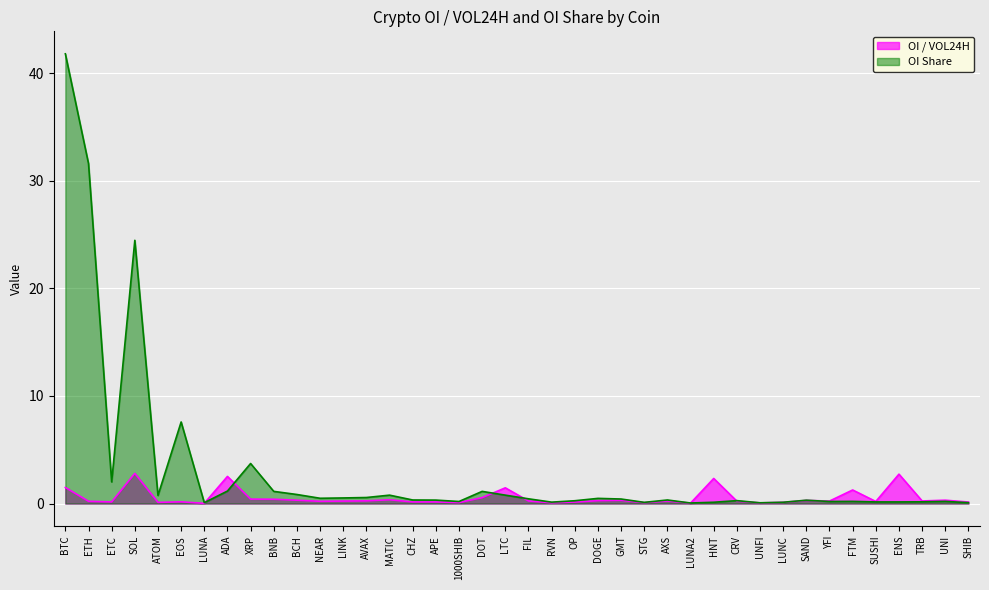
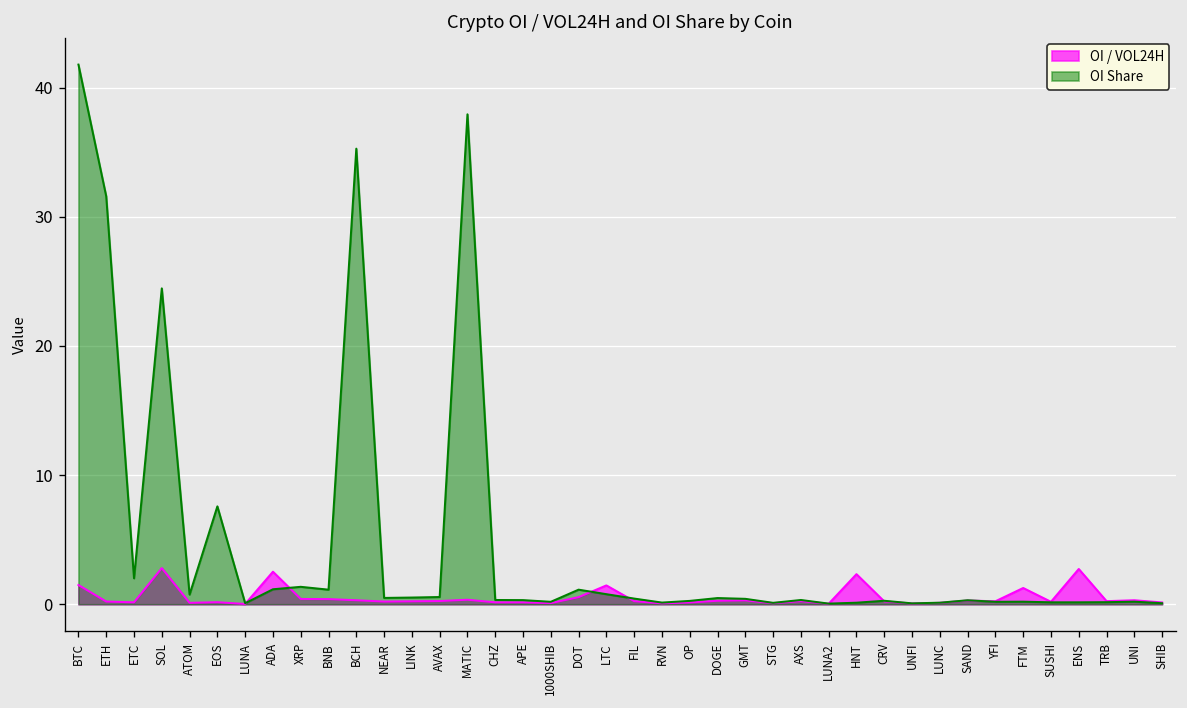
  {
    "OI / VOL24H": {
      "BTC": 1.5,
      "ETH": 0.2,
      "ETC": 0.2,
      "SOL": 2.8,
      "ATOM": 0.1,
      "EOS": 0.2,
      "ADA": 2.5,
      "XRP": 0.4,
      "BNB": 0.4,
      "BCH": 0.3,
      "NEAR": 0.2,
      "LINK": 0.2,
      "AVAX": 0.3,
      "MATIC": 0.4,
      "DOT": 0.6,
      "LTC": 1.5,
      "HNT": 2.3,
      "FTM": 1.3,
      "ENS": 2.7
    },
    "OI Share": {
      "BTC": 41.8,
      "ETH": 31.6,
      "ETC": 2.0,
      "SOL": 24.5,
      "ATOM": 0.8,
      "EOS": 7.6,
      "ADA": 1.2,
-     "XRP": 3.7,
+     "XRP": 1.4,
      "BNB": 1.1,
-     "BCH": 0.8,
+     "BCH": 35.3,
      "NEAR": 0.5,
      "LINK": 0.5,
      "AVAX": 0.6,
-     "MATIC": 0.8,
+     "MATIC": 37.9,
      "DOT": 1.1,
      "LTC": 0.8,
      "HNT": 0.1,
      "FTM": 0.2,
      "ENS": 0.2
    }
  }
